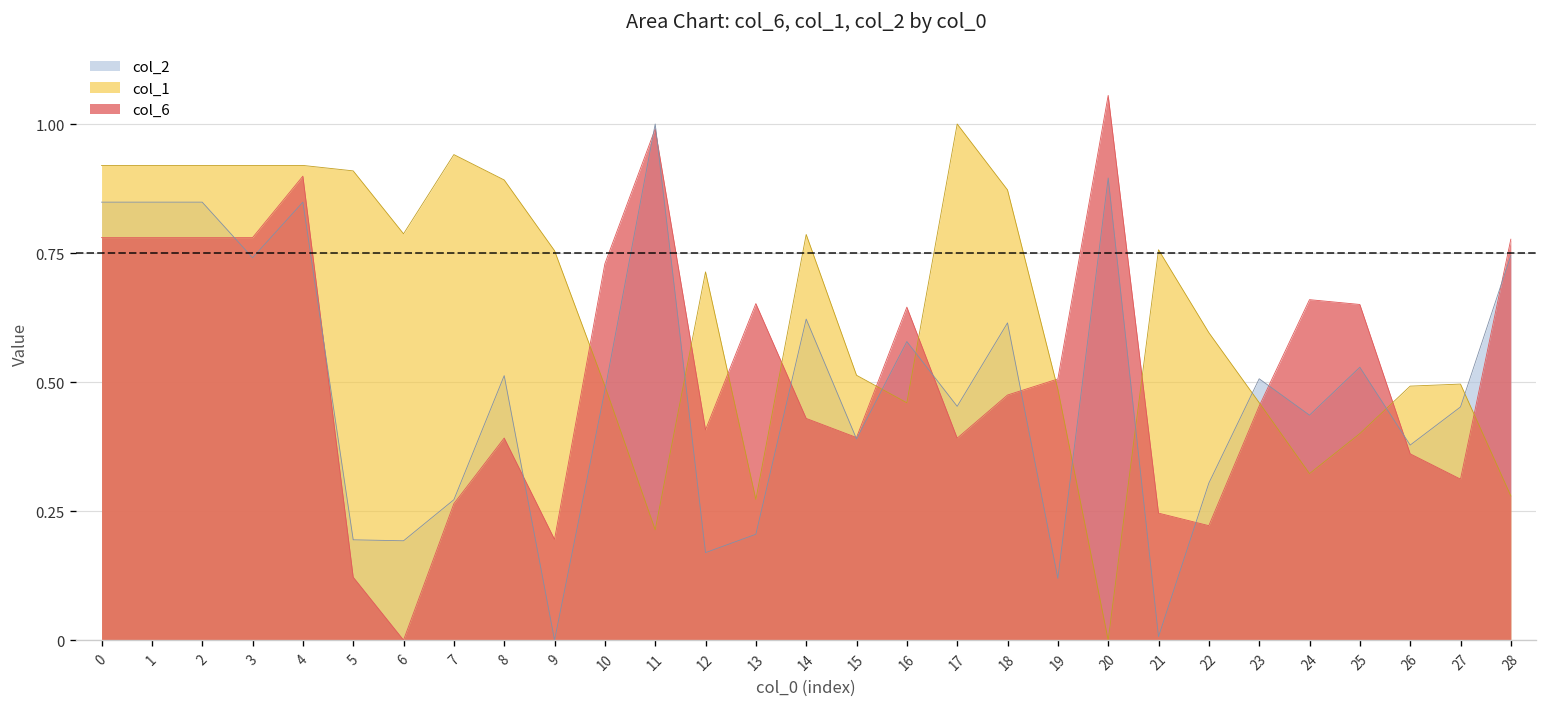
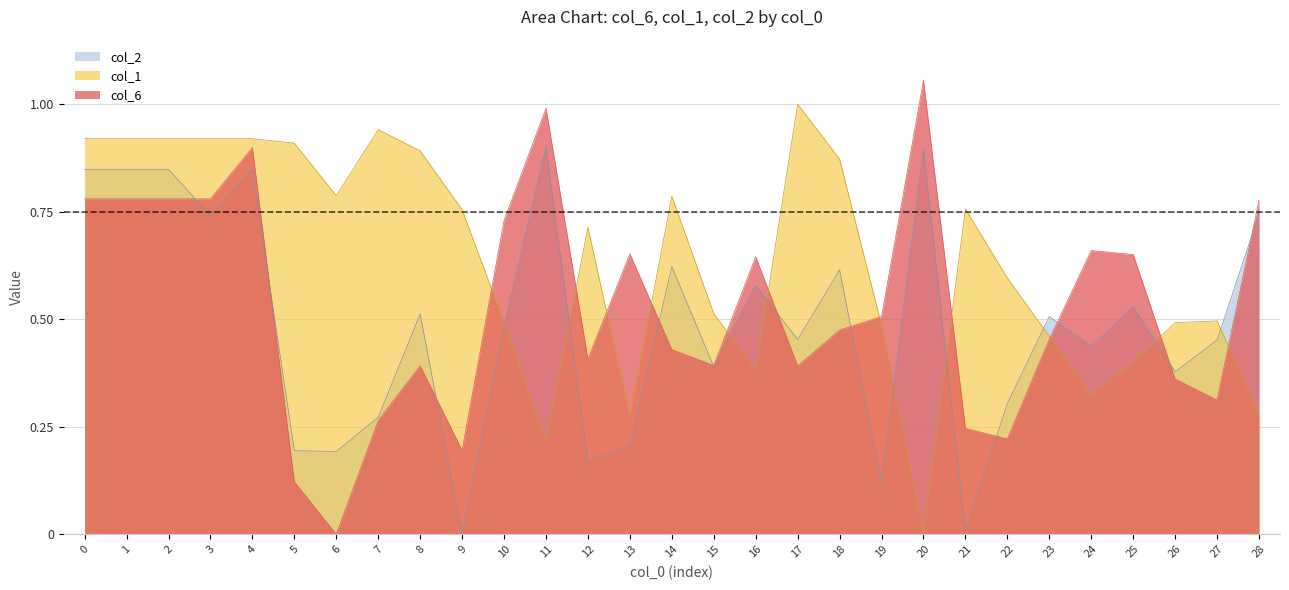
  {
    "col_2": {
      "0": 0.85,
      "1": 0.85,
      "2": 0.85,
      "3": 0.74,
      "4": 0.85,
      "5": 0.2,
      "6": 0.19,
      "7": 0.27,
      "8": 0.51,
      "9": 0.0,
      "10": 0.48,
-     "11": 1.0,
+     "11": 0.9,
      "12": 0.17,
      "13": 0.2,
      "14": 0.62,
      "16": 0.58,
      "17": 0.45,
      "18": 0.61,
      "19": 0.12,
      "20": 0.9,
      "21": 0.01,
      "22": 0.3,
      "23": 0.51,
      "24": 0.44,
      "25": 0.53,
      "26": 0.38,
      "27": 0.45,
      "28": 0.75
    },
    "col_1": {
      "0": 0.92,
      "1": 0.92,
      "2": 0.92,
      "3": 0.92,
      "4": 0.92,
      "5": 0.91,
      "6": 0.79,
      "7": 0.94,
      "8": 0.89,
      "9": 0.75,
      "10": 0.49,
      "11": 0.21,
      "12": 0.71,
      "13": 0.27,
      "14": 0.79,
      "15": 0.51,
-     "16": 0.46,
+     "16": 0.38,
      "17": 1.00,
      "18": 0.87,
      "19": 0.49,
      "20": 0.00,
      "21": 0.76,
      "22": 0.60,
      "23": 0.46,
      "24": 0.32,
      "25": 0.40,
      "26": 0.49,
      "27": 0.50,
      "28": 0.28
    },
    "col_6": {
      "0": 0.78,
      "1": 0.78,
      "2": 0.78,
      "3": 0.78,
      "4": 0.90,
      "5": 0.12,
      "6": 0.00,
      "7": 0.26,
      "8": 0.39,
      "9": 0.20,
      "10": 0.73,
      "11": 0.99,
      "12": 0.41,
      "13": 0.65,
      "14": 0.43,
      "16": 0.65,
      "17": 0.39,
      "18": 0.47,
      "19": 0.51,
      "20": 1.06,
      "21": 0.25,
      "22": 0.22,
      "23": 0.45,
      "24": 0.66,
      "25": 0.65,
      "26": 0.36,
      "27": 0.31,
      "28": 0.78
    }
  }
